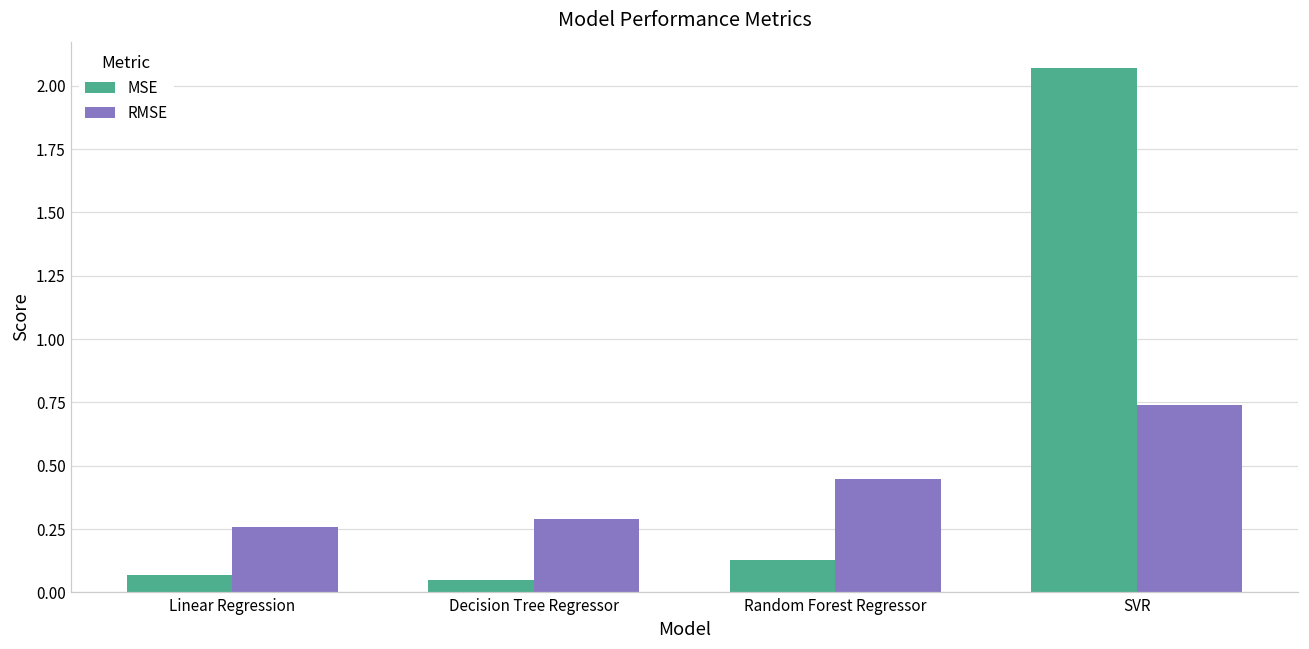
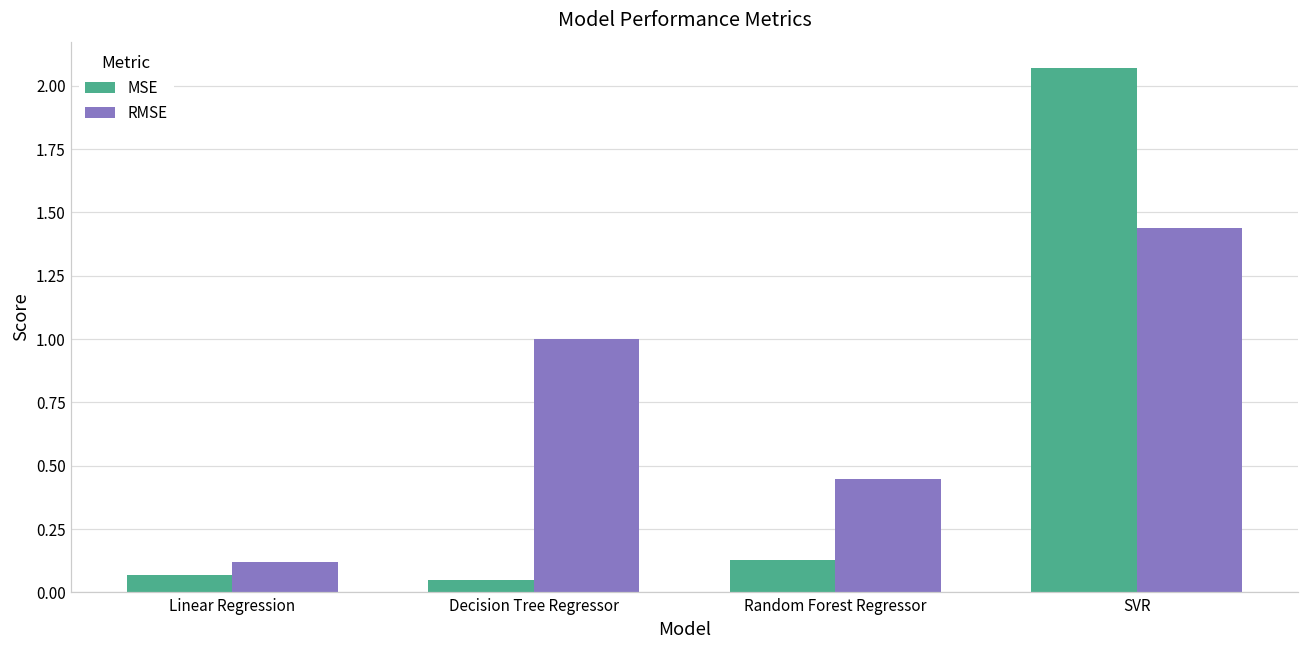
  {
    "MSE": {
      "Linear Regression": 0.07,
      "Decision Tree Regressor": 0.05,
      "Random Forest Regressor": 0.13,
      "SVR": 2.07
    },
    "RMSE": {
-     "Linear Regression": 0.26,
-     "Decision Tree Regressor": 0.29,
+     "Linear Regression": 0.12,
+     "Decision Tree Regressor": 1.00,
      "Random Forest Regressor": 0.45,
-     "SVR": 0.74
+     "SVR": 1.44
    }
  }
